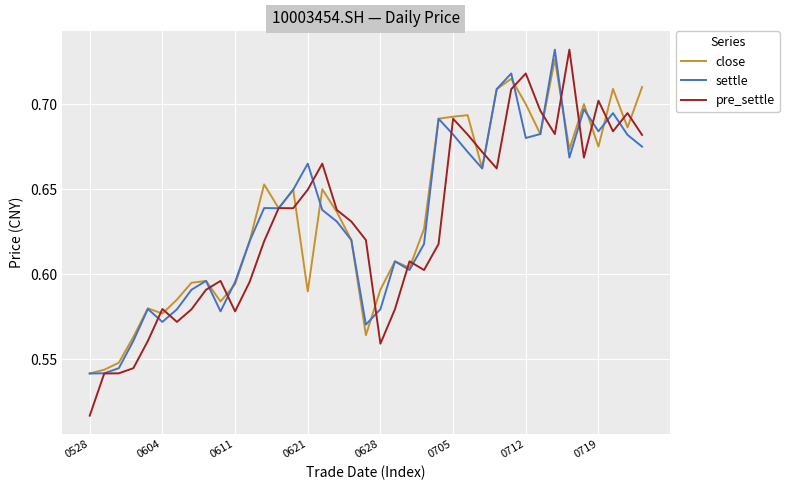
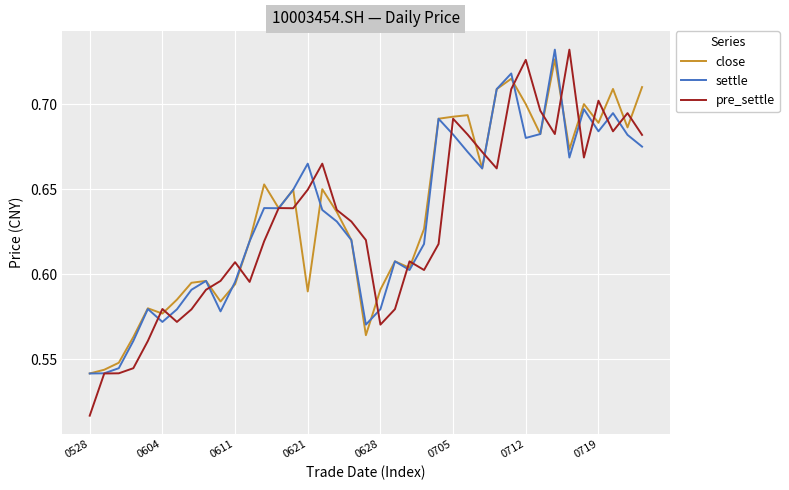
  {
    "close": {
      "0604": 0.577,
      "0621": 0.590,
      "0628": 0.591,
      "0712": 0.700,
-     "0719": 0.675
+     "0719": 0.689
    },
    "settle": {
      "0604": 0.572,
      "0621": 0.665,
      "0628": 0.580,
      "0705": 0.682,
      "0712": 0.680,
      "0719": 0.684
    },
    "pre_settle": {
      "0528": 0.517,
      "0604": 0.580,
-     "0611": 0.578,
+     "0611": 0.607,
      "0621": 0.650,
-     "0628": 0.559,
-     "0712": 0.718,
+     "0628": 0.570,
+     "0712": 0.726,
      "0719": 0.702
    }
  }
